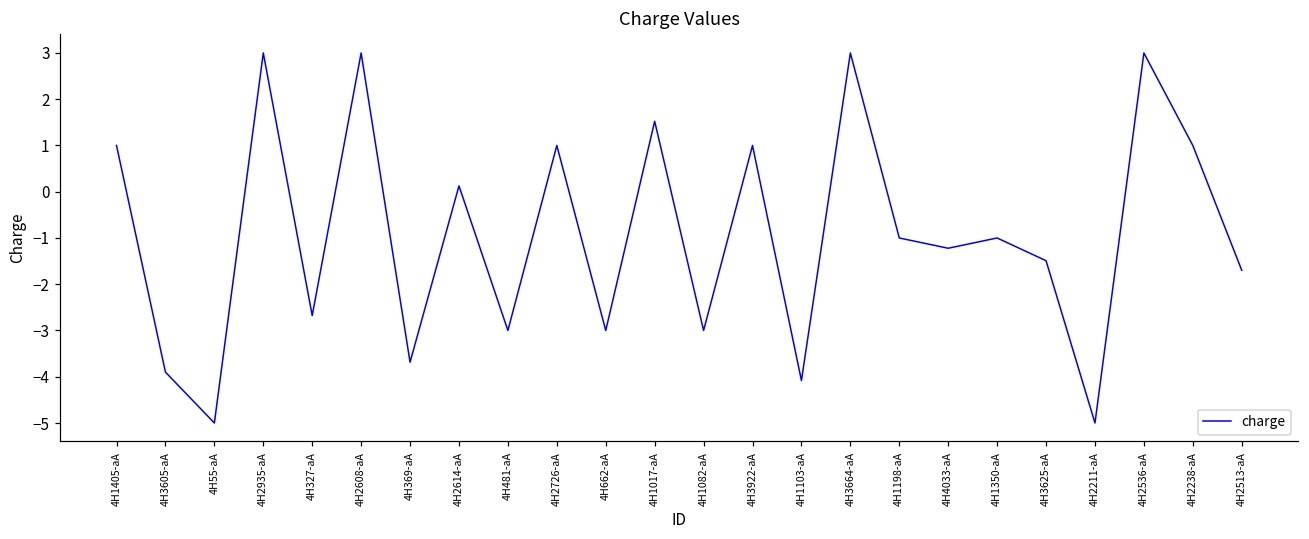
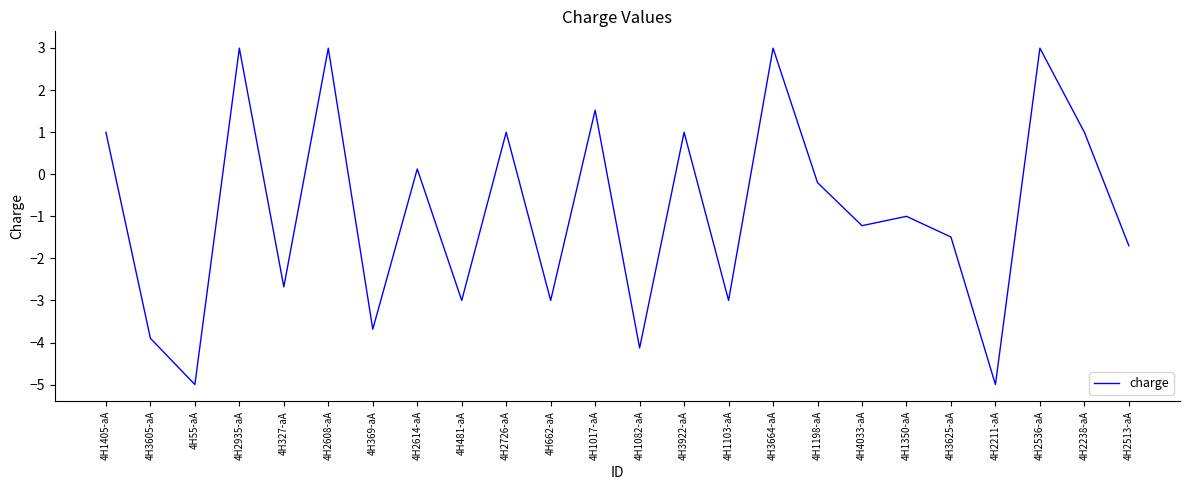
  {
    "4H1405-aA": 1.0,
    "4H3605-aA": -3.9,
    "4H55-aA": -5.0,
    "4H2935-aA": 3.0,
    "4H327-aA": -2.7,
    "4H2608-aA": 3.0,
    "4H369-aA": -3.7,
    "4H2614-aA": 0.1,
    "4H481-aA": -3.0,
    "4H2726-aA": 1.0,
    "4H662-aA": -3.0,
    "4H1017-aA": 1.5,
-   "4H1082-aA": -3.0,
+   "4H1082-aA": -4.1,
    "4H3922-aA": 1.0,
-   "4H1103-aA": -4.1,
+   "4H1103-aA": -3.0,
    "4H3664-aA": 3.0,
-   "4H1198-aA": -1.0,
+   "4H1198-aA": -0.2,
    "4H4033-aA": -1.2,
    "4H1350-aA": -1.0,
    "4H3625-aA": -1.5,
    "4H2211-aA": -5.0,
    "4H2536-aA": 3.0,
    "4H2238-aA": 1.0,
    "4H2513-aA": -1.7
  }
